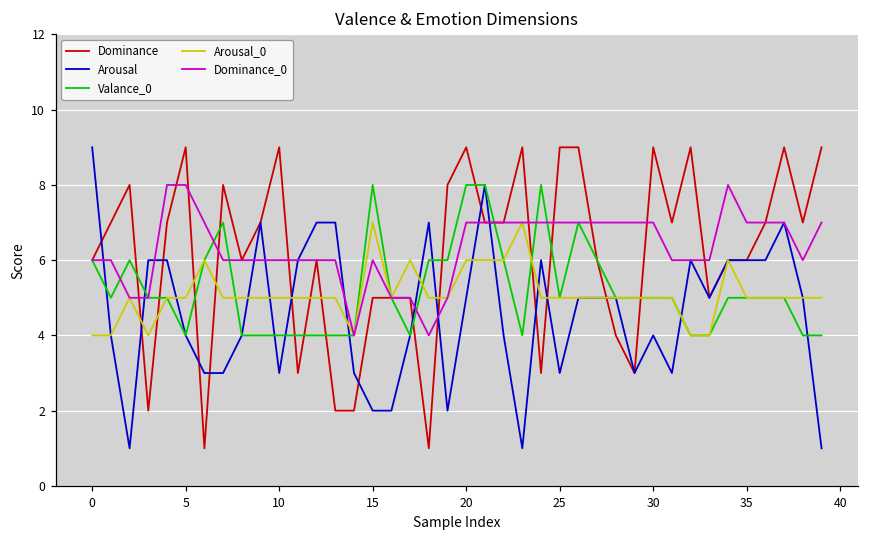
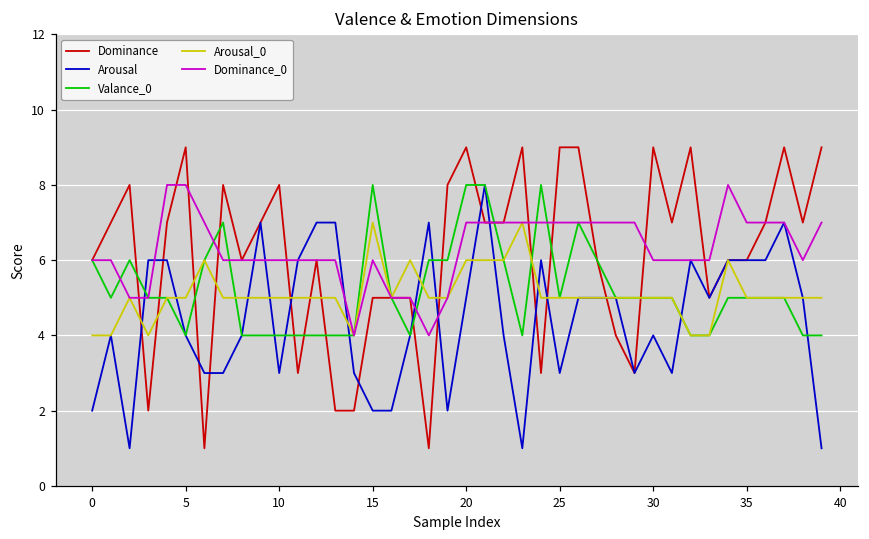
  {
    "Dominance": {
      "5": 9,
-     "10": 9,
+     "10": 8,
      "15": 5,
      "20": 9,
      "25": 9,
      "30": 9
    },
    "Arousal": {
-     "0": 9,
+     "0": 2,
      "10": 3,
      "15": 2,
      "20": 5,
      "25": 3,
      "30": 4
    },
    "Valance_0": {
      "10": 4,
      "15": 8,
      "20": 8
    },
    "Arousal_0": {
      "0": 4,
      "5": 5,
      "10": 5,
      "15": 7,
      "20": 6
    },
    "Dominance_0": {
      "5": 8,
      "10": 6,
      "15": 6,
      "20": 7,
      "25": 7,
-     "30": 7,
+     "30": 6,
      "35": 7
    }
  }
